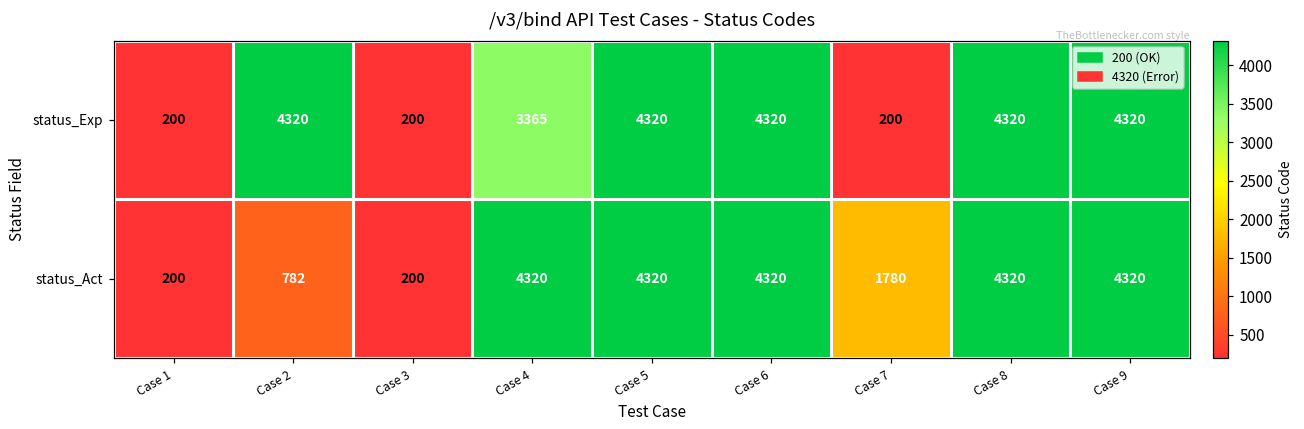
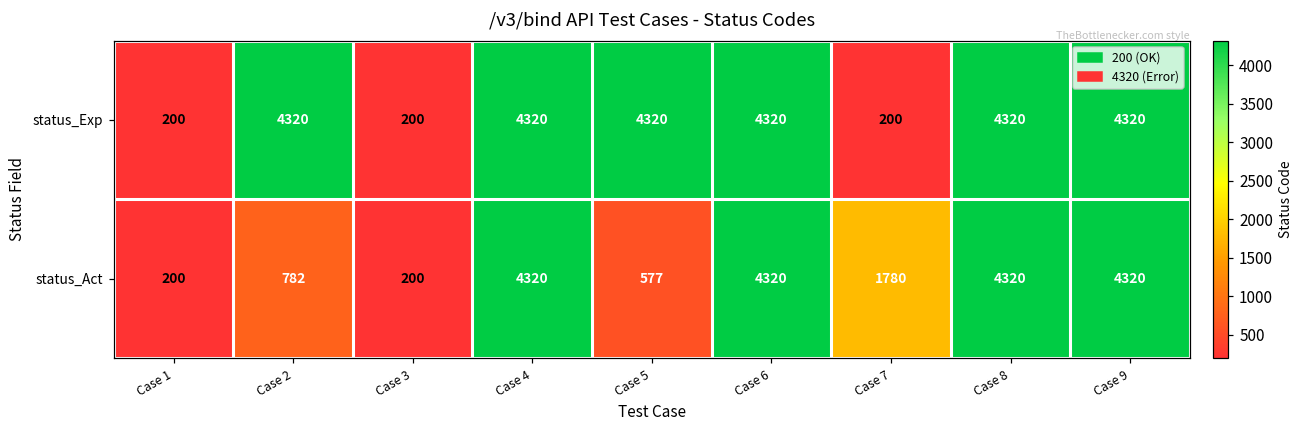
  {
    "status_Exp": {
      "Case 1": 200,
      "Case 2": 4320,
      "Case 3": 200,
-     "Case 4": 3365,
+     "Case 4": 4320,
      "Case 5": 4320,
      "Case 6": 4320,
      "Case 7": 200,
      "Case 8": 4320,
      "Case 9": 4320
    },
    "status_Act": {
      "Case 1": 200,
      "Case 2": 782,
      "Case 3": 200,
      "Case 4": 4320,
-     "Case 5": 4320,
+     "Case 5": 577,
      "Case 6": 4320,
      "Case 7": 1780,
      "Case 8": 4320,
      "Case 9": 4320
    }
  }
